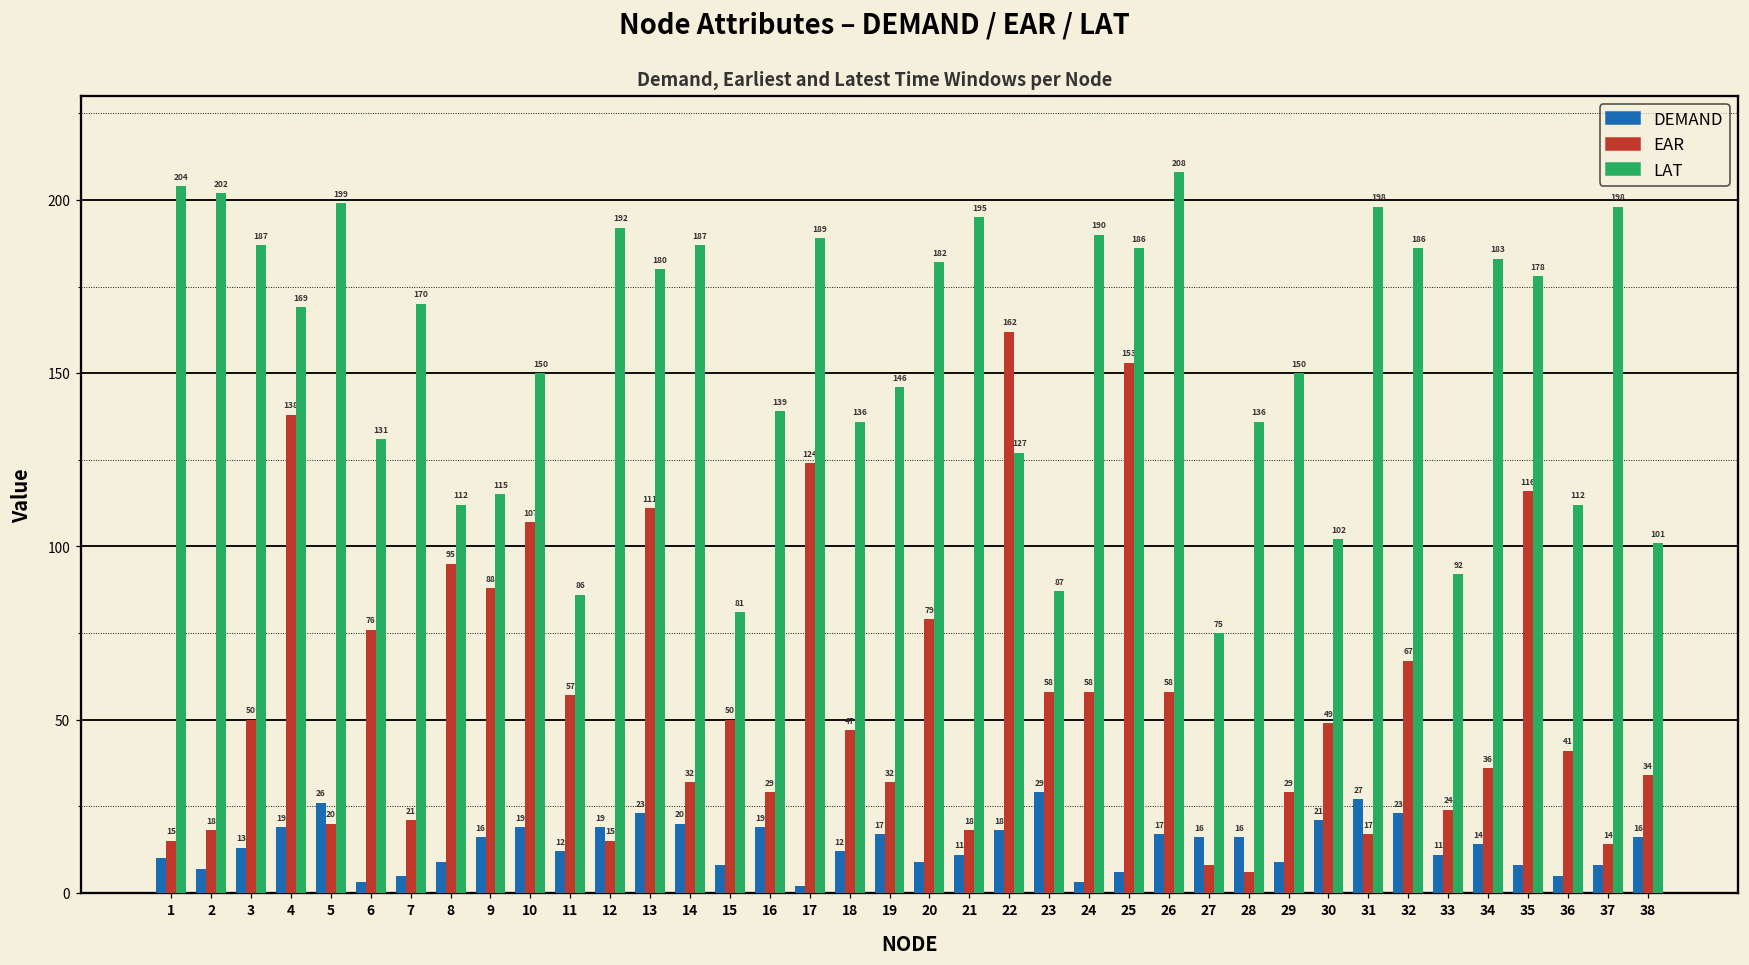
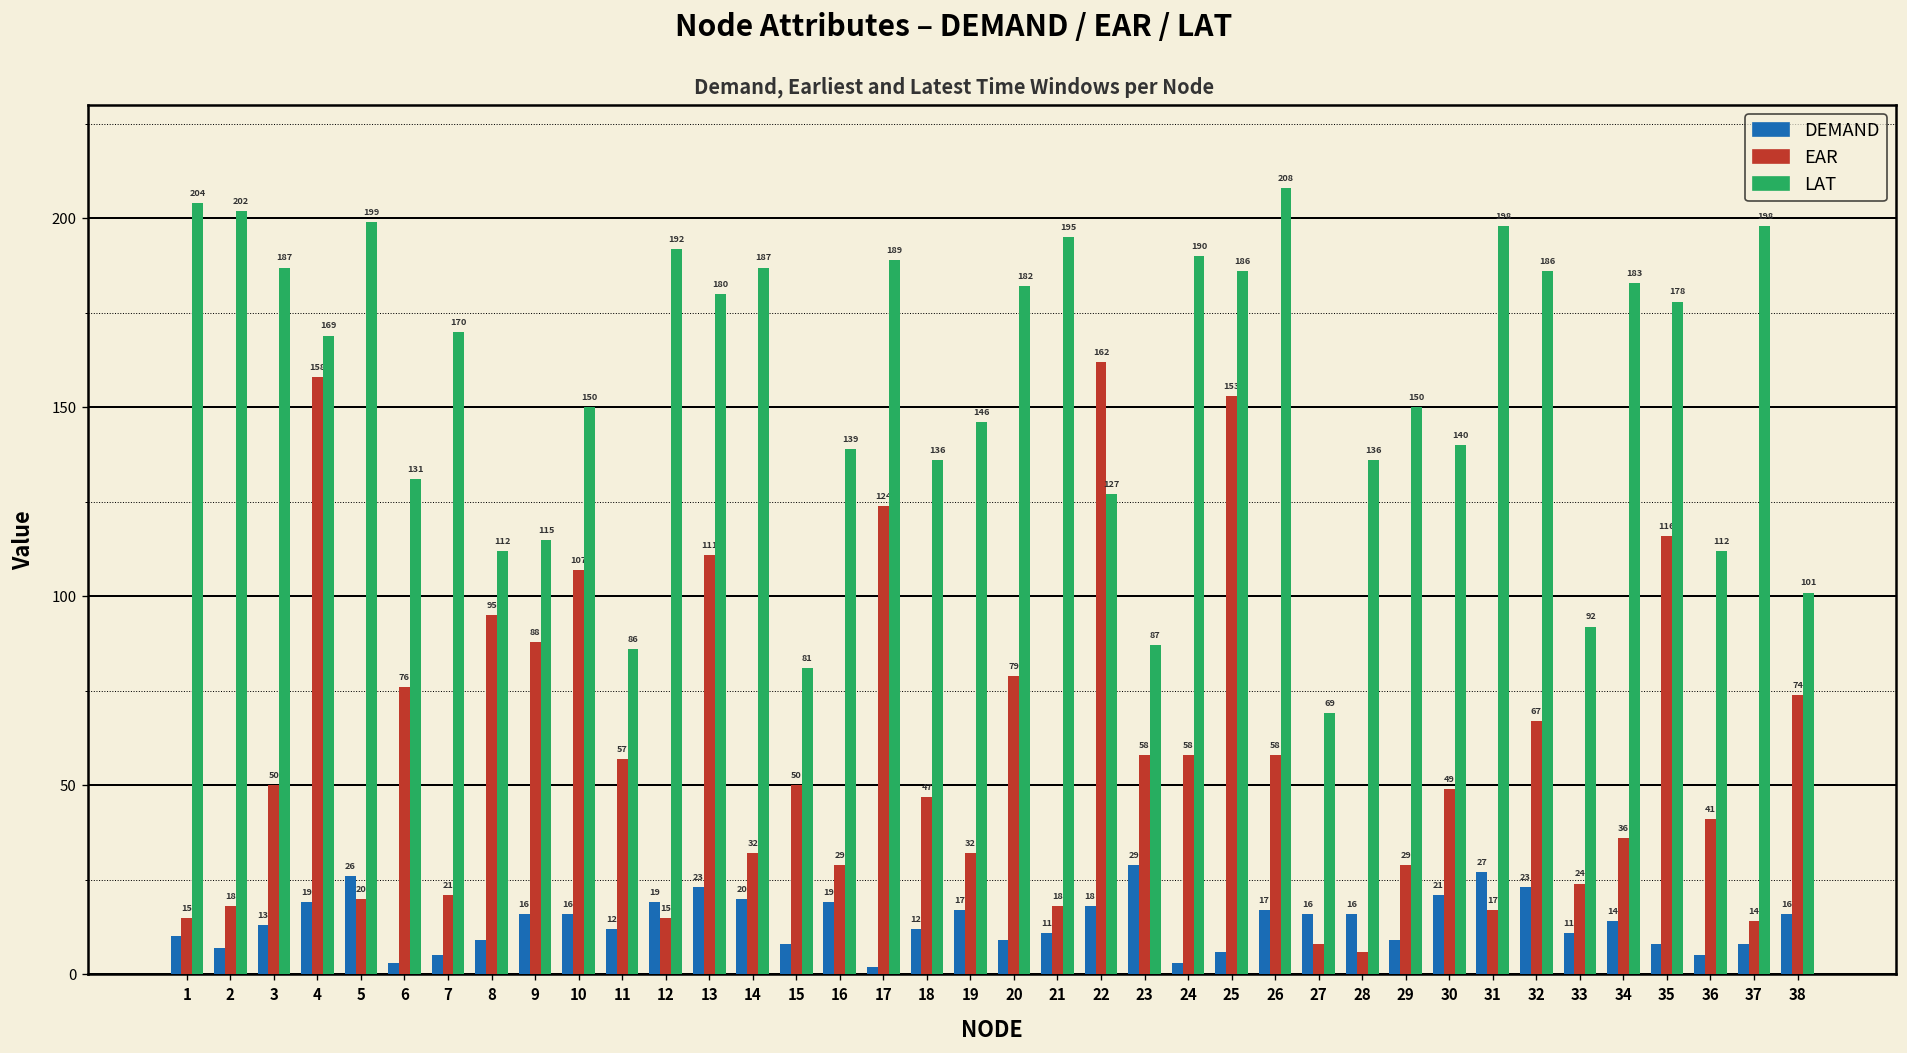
  {
    "DEMAND": {
      "3": 13,
      "4": 19,
      "5": 26,
      "9": 16,
-     "10": 19,
+     "10": 16,
      "11": 12,
      "12": 19,
      "13": 23,
      "14": 20,
      "16": 19,
      "18": 12,
      "19": 17,
      "21": 11,
      "22": 18,
      "23": 29,
      "26": 17,
      "27": 16,
      "28": 16,
      "30": 21,
      "31": 27,
      "32": 23,
      "33": 11,
      "34": 14,
      "38": 16
    },
    "EAR": {
      "1": 15,
      "2": 18,
      "3": 50,
-     "4": 138,
+     "4": 158,
      "5": 20,
      "6": 76,
      "7": 21,
      "8": 95,
      "9": 88,
      "10": 107,
      "11": 57,
      "12": 15,
      "13": 111,
      "14": 32,
      "15": 50,
      "16": 29,
      "17": 124,
      "18": 47,
      "19": 32,
      "20": 79,
      "21": 18,
      "22": 162,
      "23": 58,
      "24": 58,
      "25": 153,
      "26": 58,
      "29": 29,
      "30": 49,
      "31": 17,
      "32": 67,
      "33": 24,
      "34": 36,
      "35": 116,
      "36": 41,
      "37": 14,
-     "38": 34
+     "38": 74
    },
    "LAT": {
      "1": 204,
      "2": 202,
      "3": 187,
      "4": 169,
      "5": 199,
      "6": 131,
      "7": 170,
      "8": 112,
      "9": 115,
      "10": 150,
      "11": 86,
      "12": 192,
      "13": 180,
      "14": 187,
      "15": 81,
      "16": 139,
      "17": 189,
      "18": 136,
      "19": 146,
      "20": 182,
      "21": 195,
      "22": 127,
      "23": 87,
      "24": 190,
      "25": 186,
      "26": 208,
-     "27": 75,
+     "27": 69,
      "28": 136,
      "29": 150,
-     "30": 102,
+     "30": 140,
      "31": 198,
      "32": 186,
      "33": 92,
      "34": 183,
      "35": 178,
      "36": 112,
      "37": 198,
      "38": 101
    }
  }
